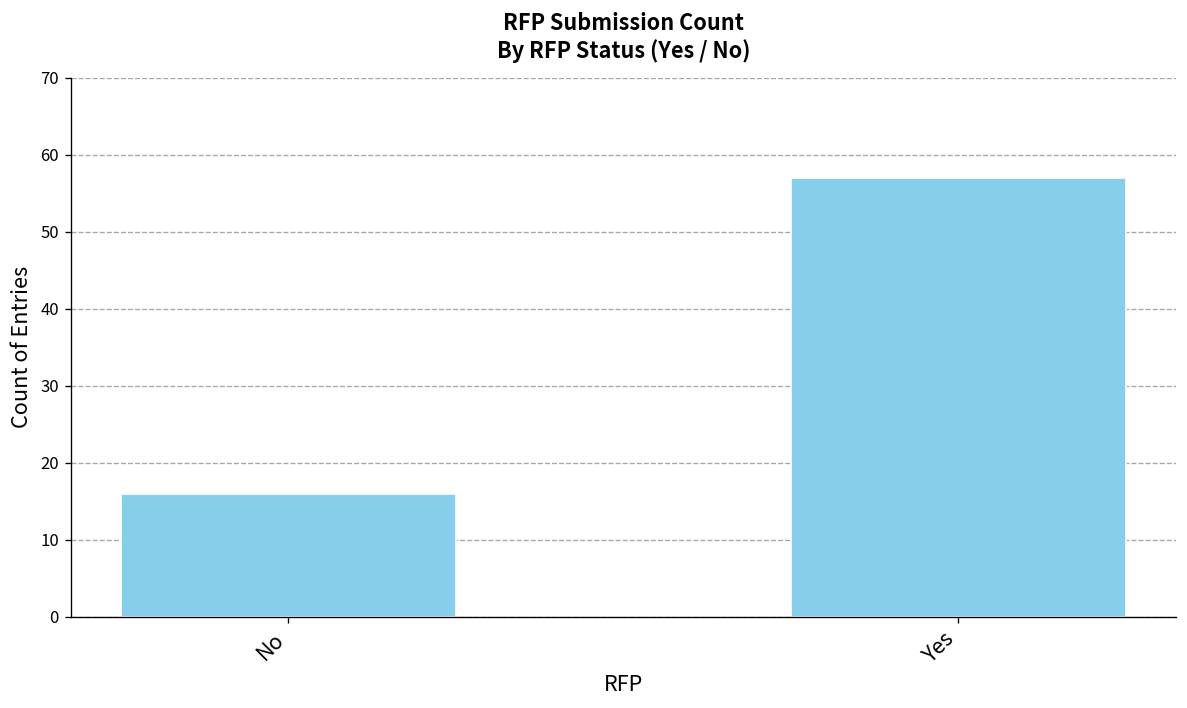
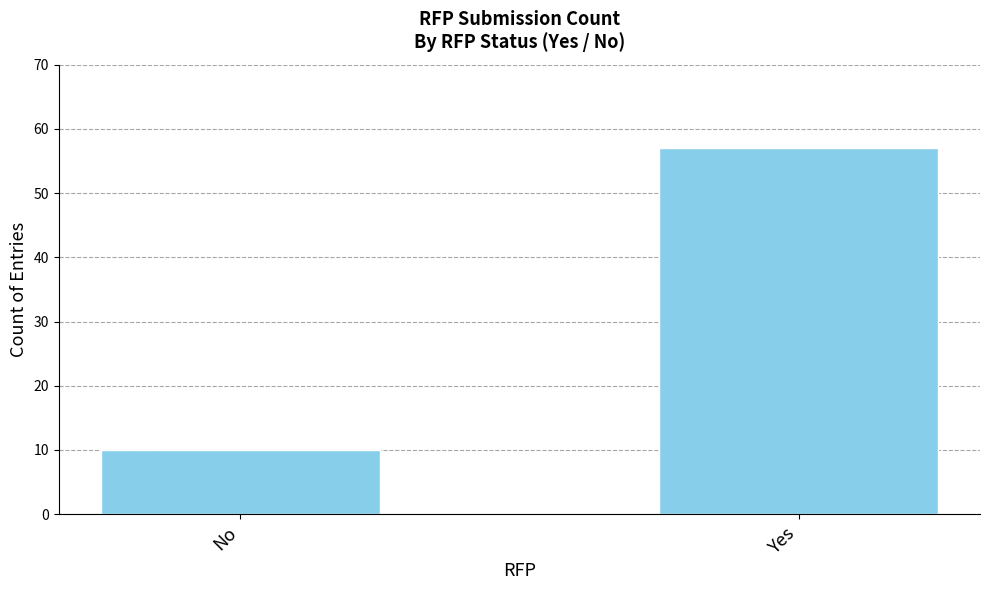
  {
-   "No": 16,
+   "No": 10,
    "Yes": 57
  }
